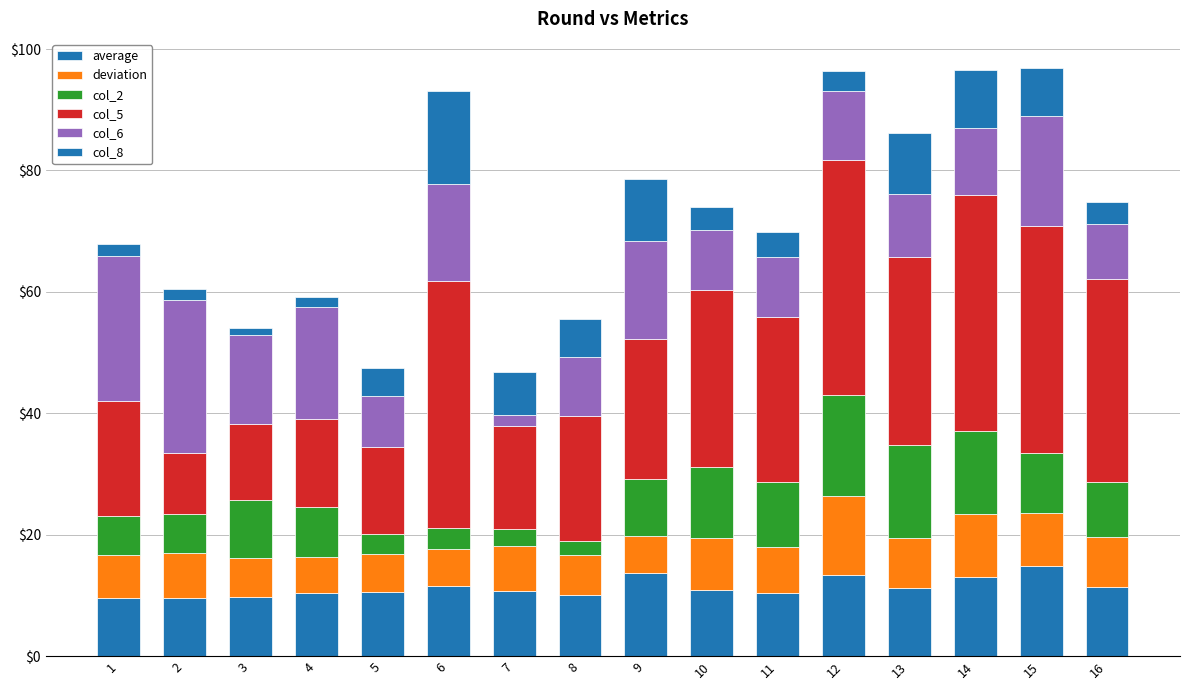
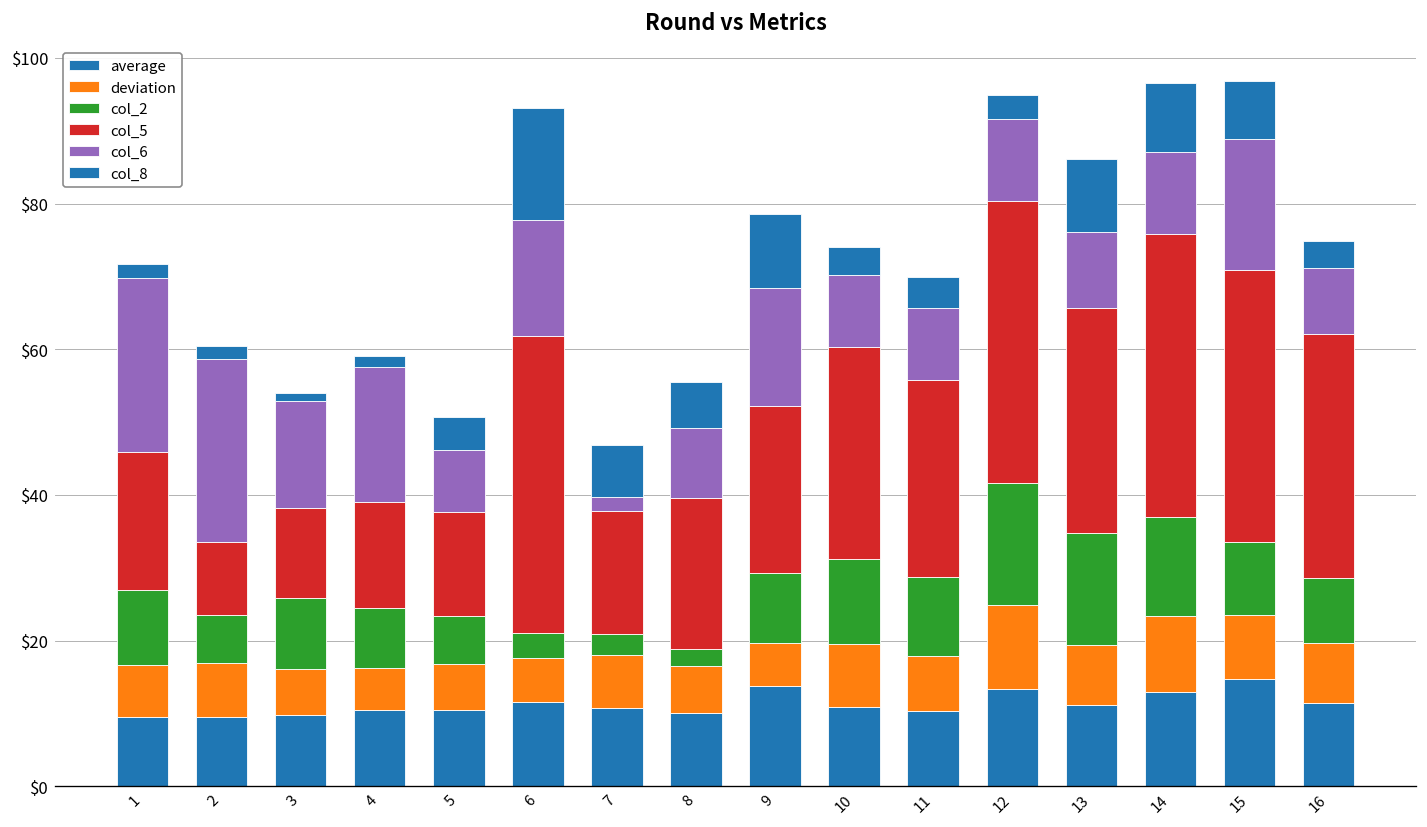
  {
    "deviation": {
      "1": "$7",
      "2": "$7",
      "3": "$6",
      "4": "$6",
      "5": "$6",
      "6": "$6",
      "7": "$7",
      "8": "$6",
      "9": "$6",
      "10": "$9",
      "11": "$8",
-     "12": "$13",
+     "12": "$12",
      "13": "$8",
      "14": "$10",
      "15": "$9",
      "16": "$8"
    },
    "col_2": {
-     "1": "$6",
+     "1": "$10",
      "2": "$6",
      "3": "$10",
      "4": "$8",
-     "5": "$3",
+     "5": "$7",
      "6": "$3",
      "7": "$3",
      "8": "$2",
      "9": "$10",
      "10": "$12",
      "11": "$11",
      "12": "$17",
      "13": "$15",
      "14": "$14",
      "15": "$10",
      "16": "$9"
    },
    "col_5": {
      "1": "$19",
      "2": "$10",
      "3": "$12",
      "4": "$15",
      "5": "$14",
      "6": "$41",
      "7": "$17",
      "8": "$21",
      "9": "$23",
      "10": "$29",
      "11": "$27",
      "12": "$39",
      "13": "$31",
      "14": "$39",
      "15": "$37",
      "16": "$33"
    },
    "col_6": {
      "1": "$24",
      "2": "$25",
      "3": "$15",
      "4": "$18",
      "5": "$9",
      "6": "$16",
      "7": "$2",
      "8": "$10",
      "9": "$16",
      "10": "$10",
      "11": "$10",
      "12": "$11",
      "13": "$10",
      "14": "$11",
      "15": "$18",
      "16": "$9"
    }
  }
